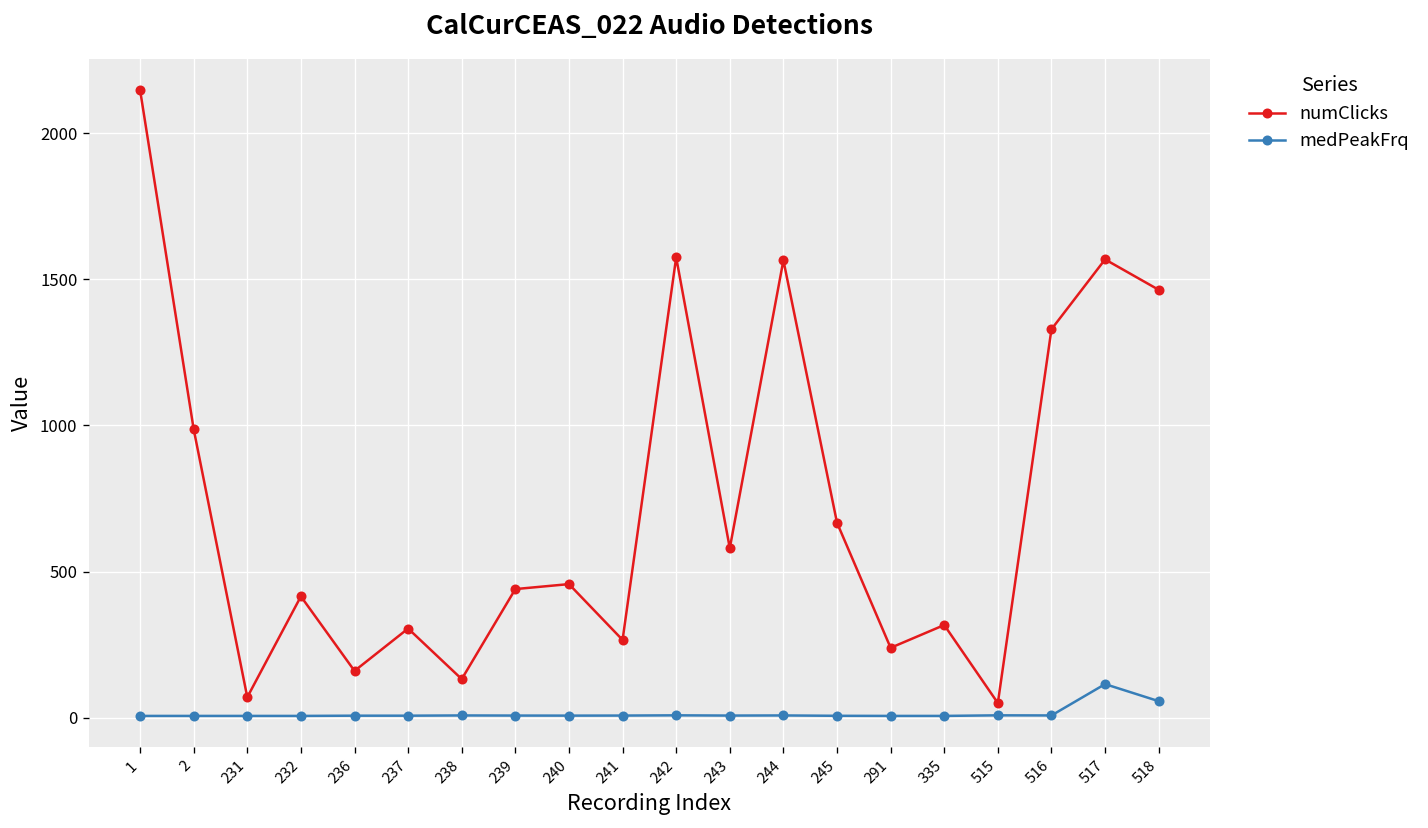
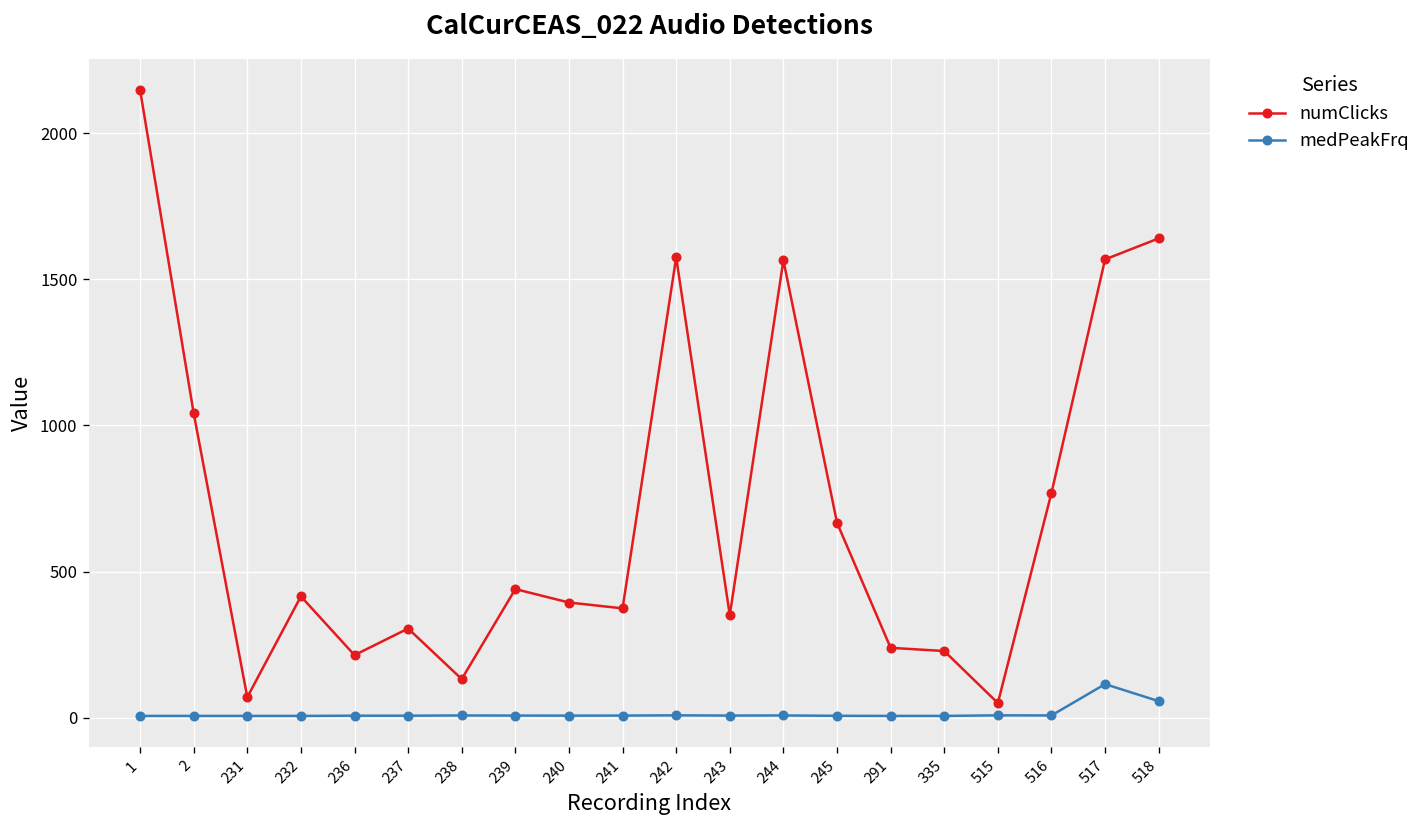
  {
    "numClicks": {
      "1": 2150,
-     "2": 990,
+     "2": 1040,
      "231": 70,
      "232": 420,
-     "236": 160,
+     "236": 210,
      "237": 310,
      "238": 130,
      "239": 440,
-     "240": 460,
-     "241": 270,
+     "240": 390,
+     "241": 370,
      "242": 1580,
-     "243": 580,
+     "243": 350,
      "244": 1570,
      "245": 670,
      "291": 240,
-     "335": 320,
+     "335": 230,
      "515": 50,
-     "516": 1330,
+     "516": 770,
      "517": 1570,
-     "518": 1460
+     "518": 1640
    },
    "medPeakFrq": {
      "1": 10,
      "2": 10,
      "231": 10,
      "232": 10,
      "236": 10,
      "237": 10,
      "238": 10,
      "239": 10,
      "240": 10,
      "241": 10,
      "242": 10,
      "243": 10,
      "244": 10,
      "245": 10,
      "291": 10,
      "335": 10,
      "515": 10,
      "516": 10,
      "517": 110,
      "518": 60
    }
  }
